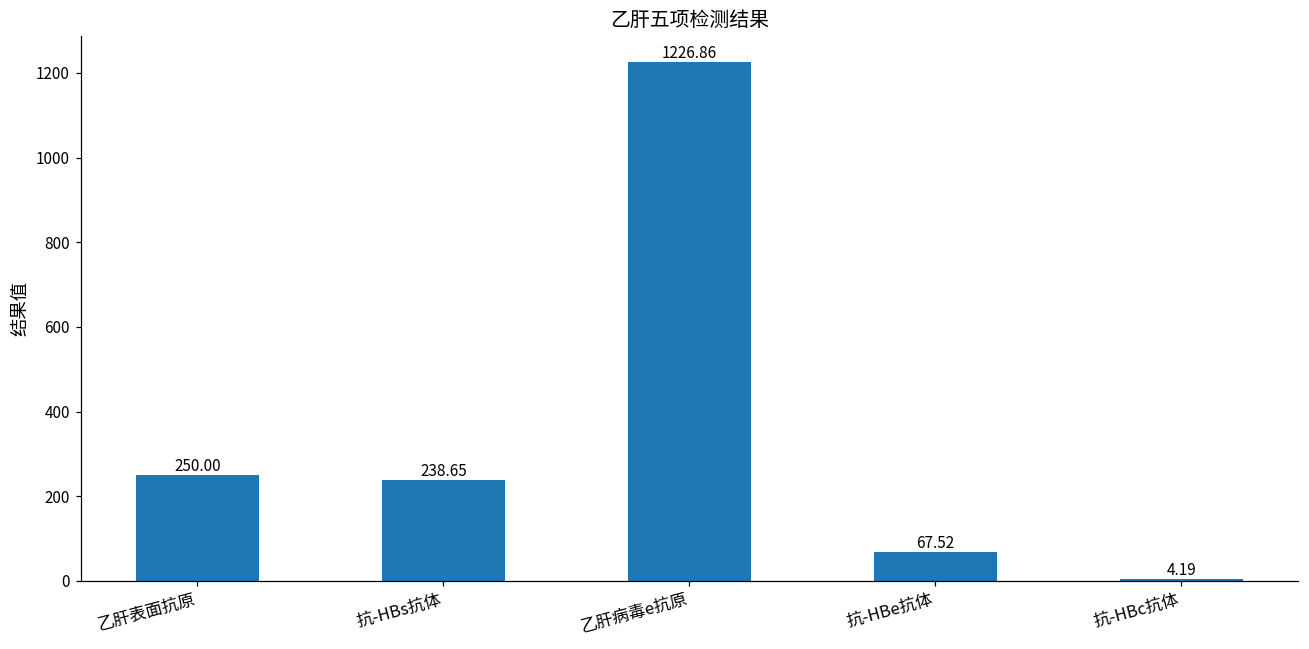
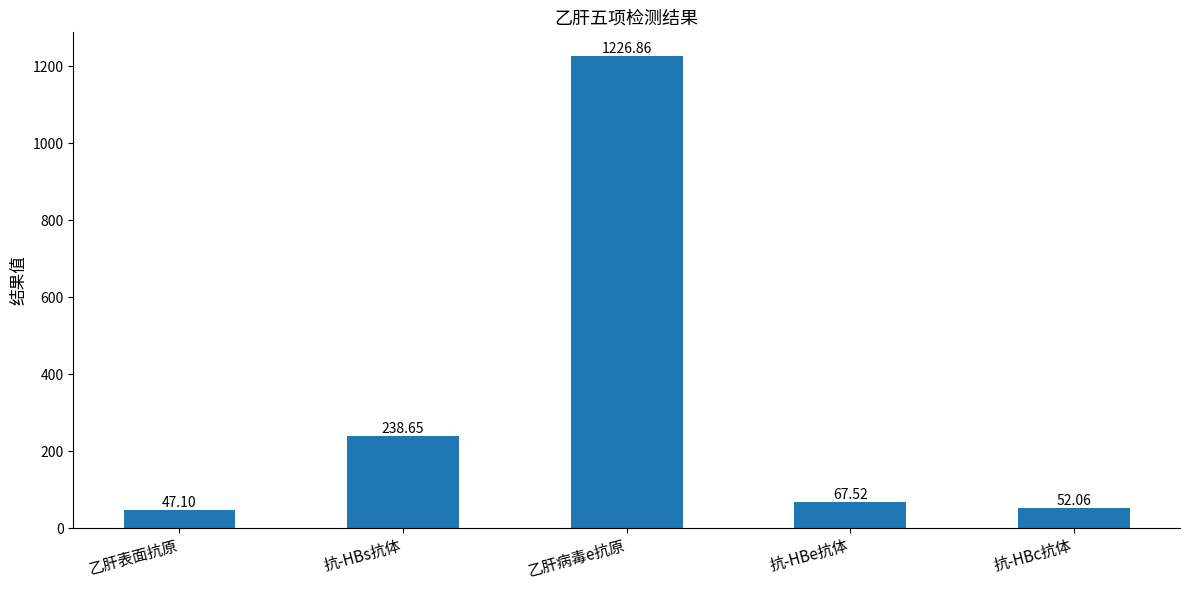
  {
-   "乙肝表面抗原": 250.00,
+   "乙肝表面抗原": 47.10,
    "抗-HBs抗体": 238.65,
    "乙肝病毒e抗原": 1226.86,
    "抗-HBe抗体": 67.52,
-   "抗-HBc抗体": 4.19
+   "抗-HBc抗体": 52.06
  }
